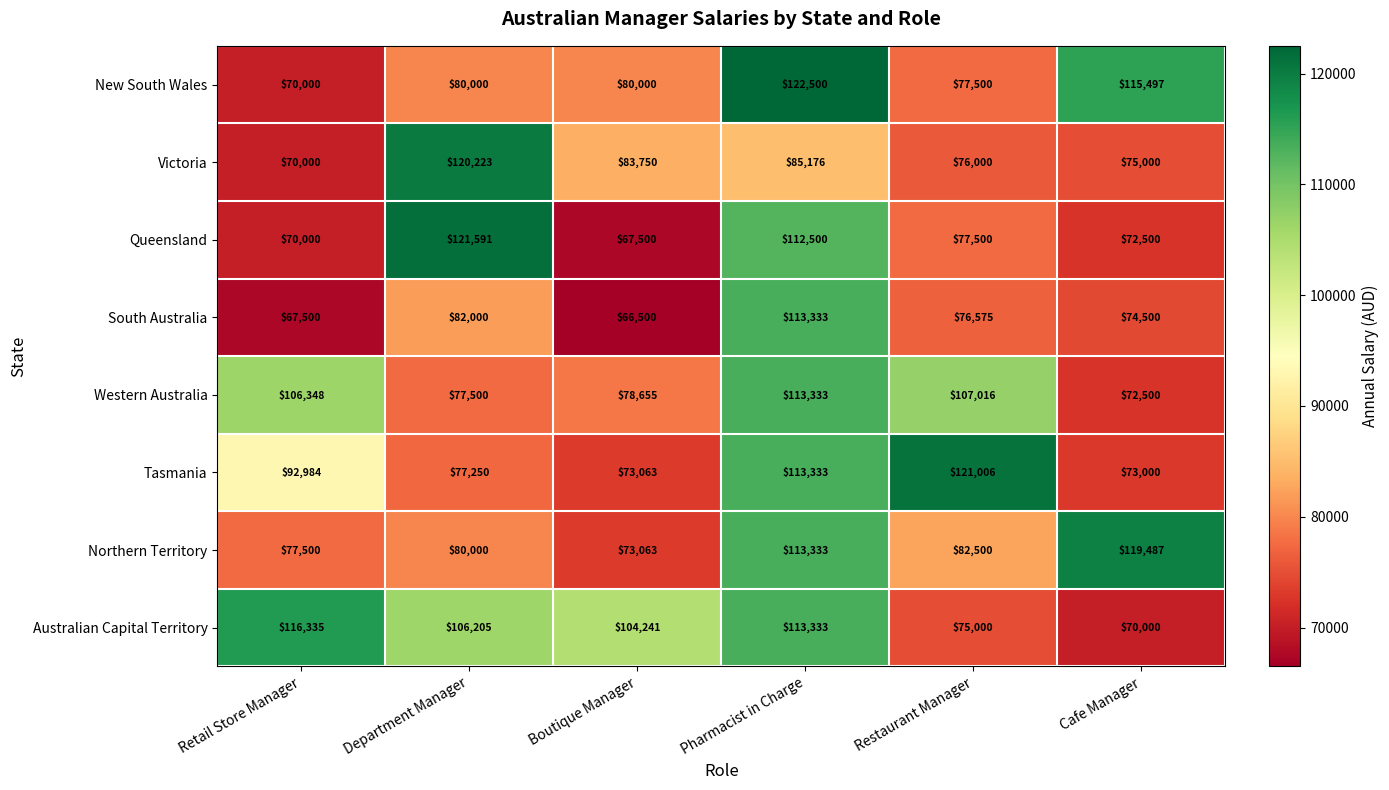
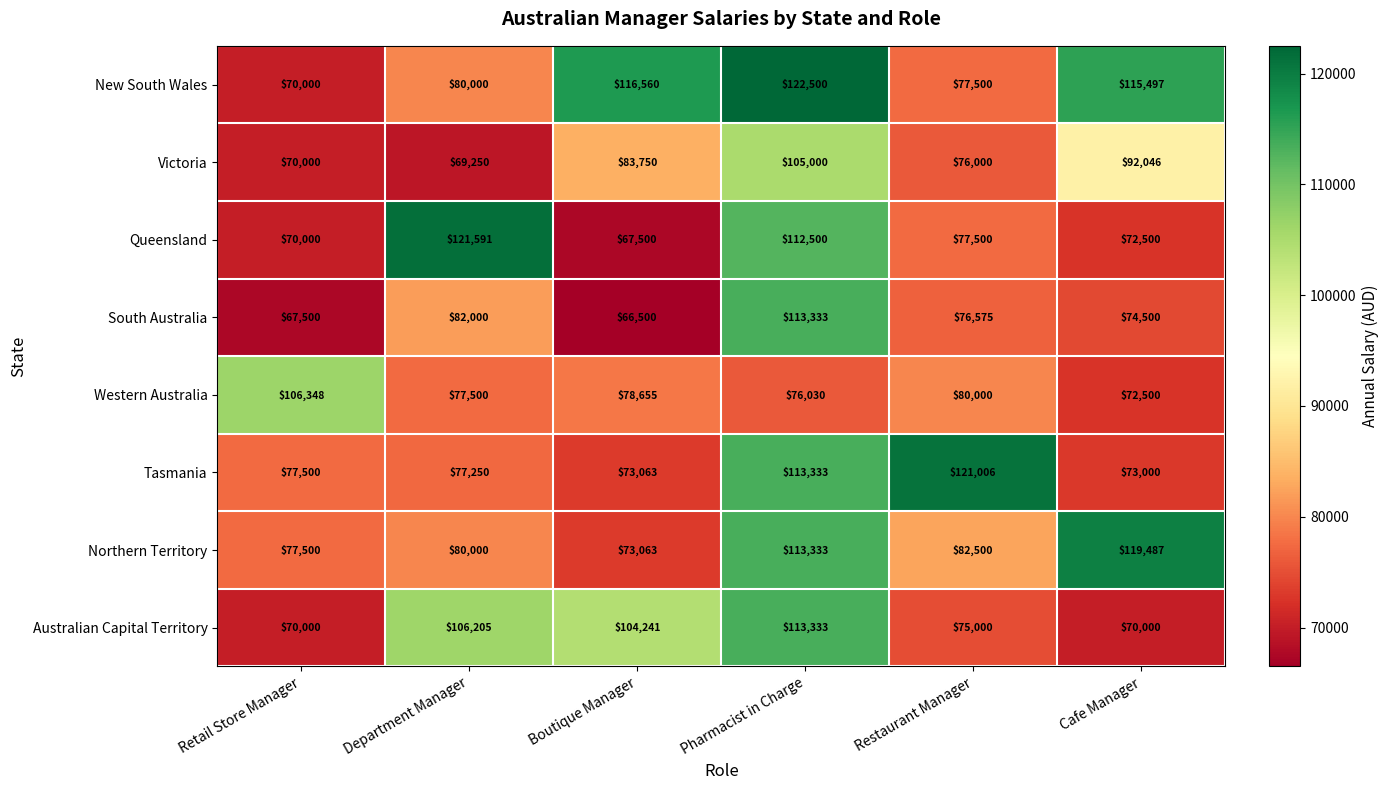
  {
    "New South Wales": {
      "Retail Store Manager": "$70,000",
      "Department Manager": "$80,000",
-     "Boutique Manager": "$80,000",
+     "Boutique Manager": "$116,560",
      "Pharmacist in Charge": "$122,500",
      "Restaurant Manager": "$77,500",
      "Cafe Manager": "$115,497"
    },
    "Victoria": {
      "Retail Store Manager": "$70,000",
-     "Department Manager": "$120,223",
+     "Department Manager": "$69,250",
      "Boutique Manager": "$83,750",
-     "Pharmacist in Charge": "$85,176",
+     "Pharmacist in Charge": "$105,000",
      "Restaurant Manager": "$76,000",
-     "Cafe Manager": "$75,000"
+     "Cafe Manager": "$92,046"
    },
    "Queensland": {
      "Retail Store Manager": "$70,000",
      "Department Manager": "$121,591",
      "Boutique Manager": "$67,500",
      "Pharmacist in Charge": "$112,500",
      "Restaurant Manager": "$77,500",
      "Cafe Manager": "$72,500"
    },
    "South Australia": {
      "Retail Store Manager": "$67,500",
      "Department Manager": "$82,000",
      "Boutique Manager": "$66,500",
      "Pharmacist in Charge": "$113,333",
      "Restaurant Manager": "$76,575",
      "Cafe Manager": "$74,500"
    },
    "Western Australia": {
      "Retail Store Manager": "$106,348",
      "Department Manager": "$77,500",
      "Boutique Manager": "$78,655",
-     "Pharmacist in Charge": "$113,333",
-     "Restaurant Manager": "$107,016",
+     "Pharmacist in Charge": "$76,030",
+     "Restaurant Manager": "$80,000",
      "Cafe Manager": "$72,500"
    },
    "Tasmania": {
-     "Retail Store Manager": "$92,984",
+     "Retail Store Manager": "$77,500",
      "Department Manager": "$77,250",
      "Boutique Manager": "$73,063",
      "Pharmacist in Charge": "$113,333",
      "Restaurant Manager": "$121,006",
      "Cafe Manager": "$73,000"
    },
    "Northern Territory": {
      "Retail Store Manager": "$77,500",
      "Department Manager": "$80,000",
      "Boutique Manager": "$73,063",
      "Pharmacist in Charge": "$113,333",
      "Restaurant Manager": "$82,500",
      "Cafe Manager": "$119,487"
    },
    "Australian Capital Territory": {
-     "Retail Store Manager": "$116,335",
+     "Retail Store Manager": "$70,000",
      "Department Manager": "$106,205",
      "Boutique Manager": "$104,241",
      "Pharmacist in Charge": "$113,333",
      "Restaurant Manager": "$75,000",
      "Cafe Manager": "$70,000"
    }
  }
